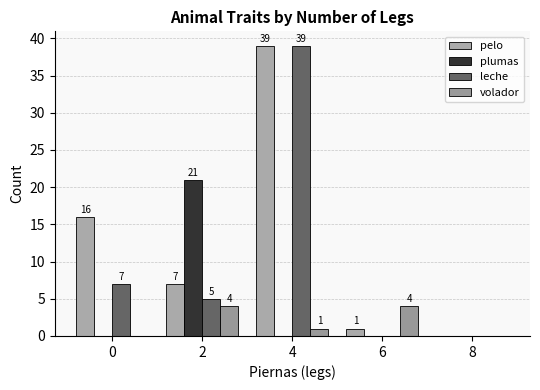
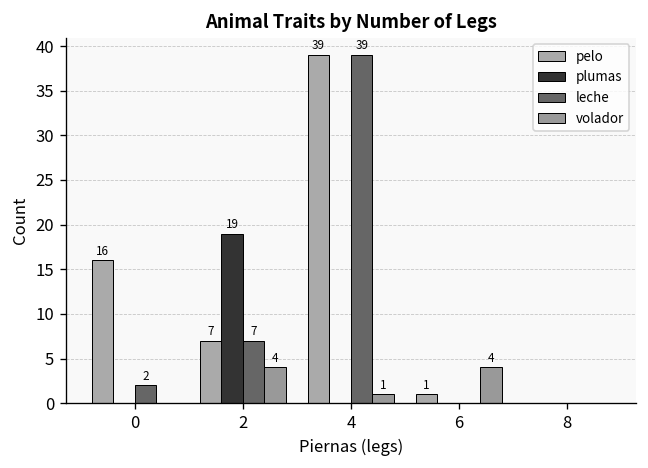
  {
    "plumas": {
-     "2": 21
+     "2": 19
    },
    "leche": {
-     "0": 7,
-     "2": 5,
+     "0": 2,
+     "2": 7,
      "4": 39
    }
  }
